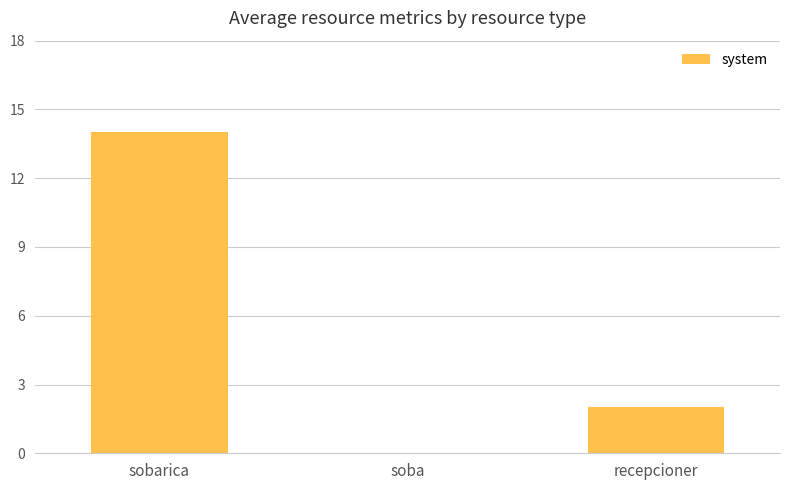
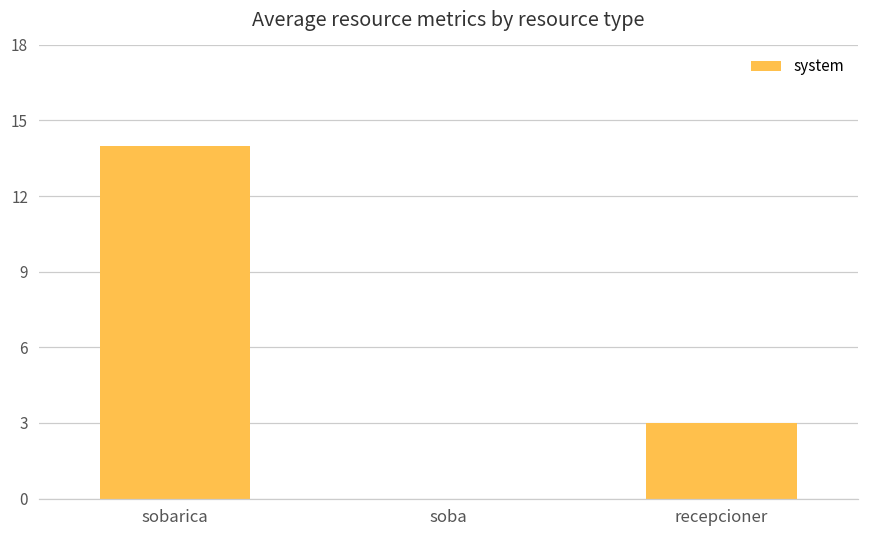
  {
    "sobarica": 14,
    "soba": 0,
-   "recepcioner": 2
+   "recepcioner": 3
  }
